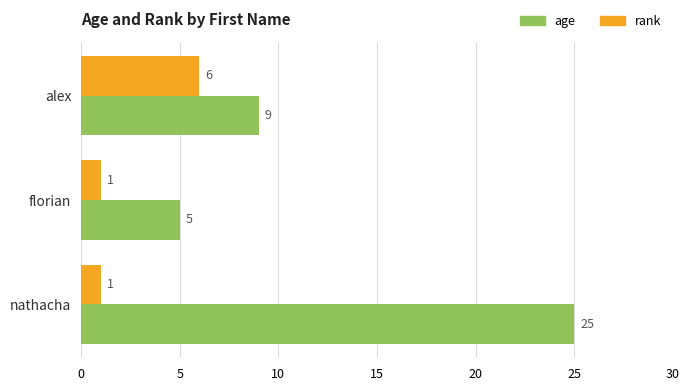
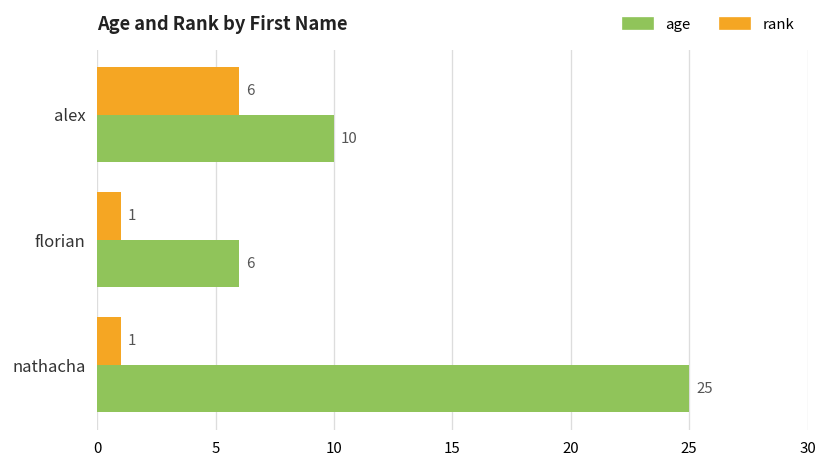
  {
    "age": {
-     "alex": 9,
-     "florian": 5,
+     "alex": 10,
+     "florian": 6,
      "nathacha": 25
    },
    "rank": {
      "alex": 6,
      "florian": 1,
      "nathacha": 1
    }
  }
